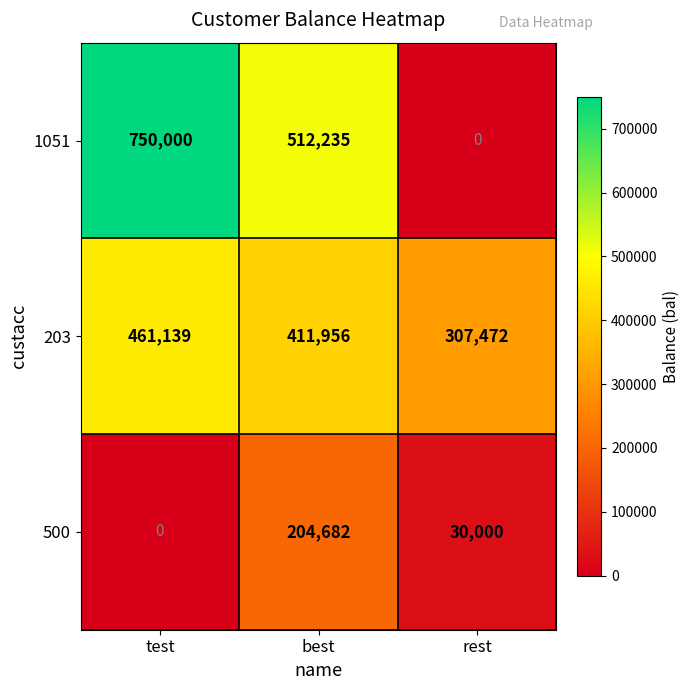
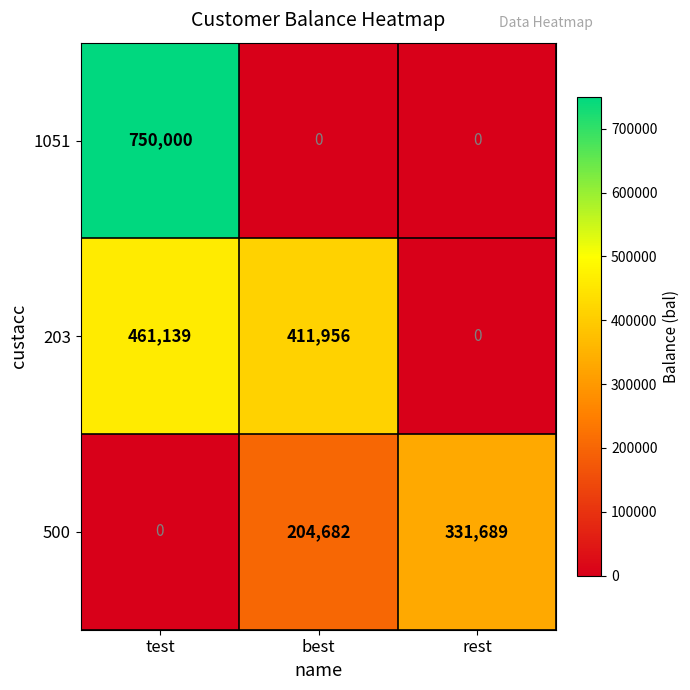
  {
    "1051": {
      "test": "750,000",
-     "best": "512,235",
+     "best": "0",
      "rest": "0"
    },
    "203": {
      "test": "461,139",
      "best": "411,956",
-     "rest": "307,472"
+     "rest": "0"
    },
    "500": {
      "test": "0",
      "best": "204,682",
-     "rest": "30,000"
+     "rest": "331,689"
    }
  }
